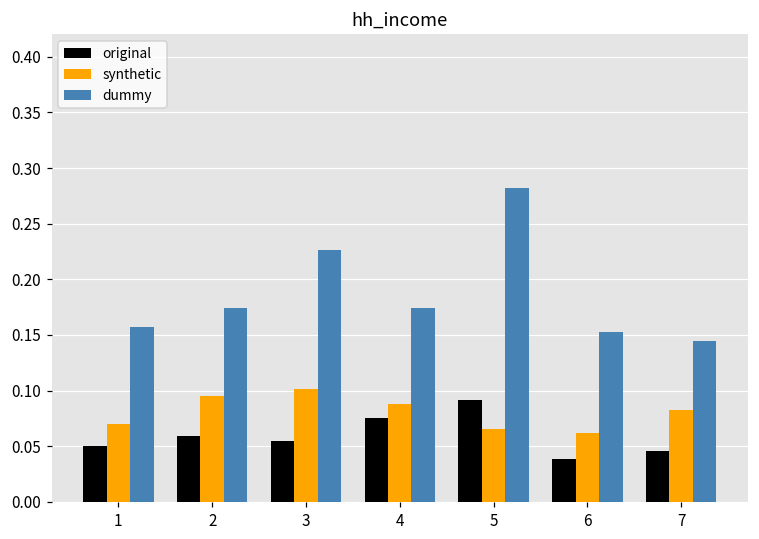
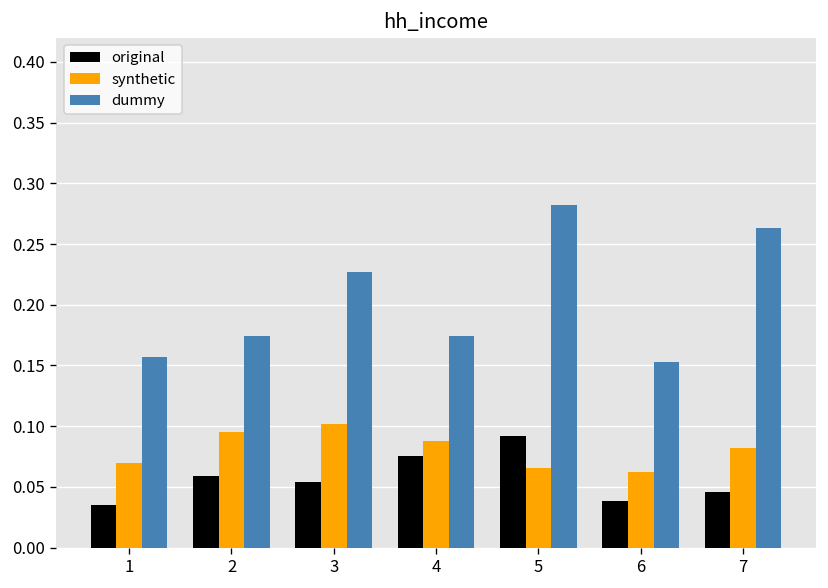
  {
    "original": {
-     "1": 0.050,
+     "1": 0.035,
      "2": 0.059,
      "3": 0.054,
      "4": 0.075,
      "5": 0.092,
      "6": 0.038,
      "7": 0.046
    },
    "synthetic": {
      "1": 0.070,
      "2": 0.095,
      "3": 0.102,
      "4": 0.088,
      "5": 0.066,
      "6": 0.062,
      "7": 0.082
    },
    "dummy": {
      "1": 0.157,
      "2": 0.174,
      "3": 0.227,
      "4": 0.175,
      "5": 0.282,
      "6": 0.153,
-     "7": 0.145
+     "7": 0.264
    }
  }
